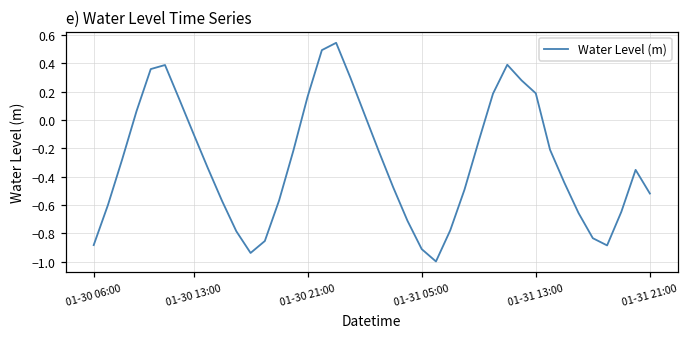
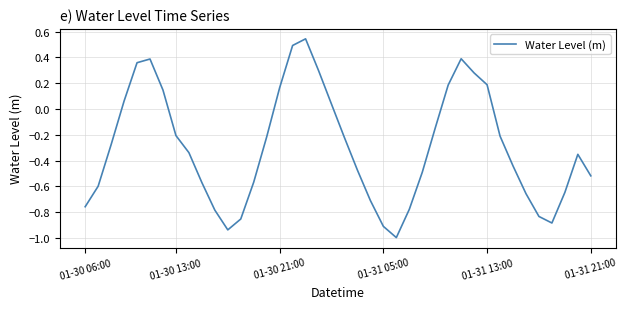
  {
-   "01-30 06:00": -0.88,
-   "01-30 13:00": -0.10,
+   "01-30 06:00": -0.76,
+   "01-30 13:00": -0.21,
    "01-30 21:00": 0.16,
    "01-31 05:00": -0.91,
    "01-31 13:00": 0.19,
    "01-31 21:00": -0.52
  }
